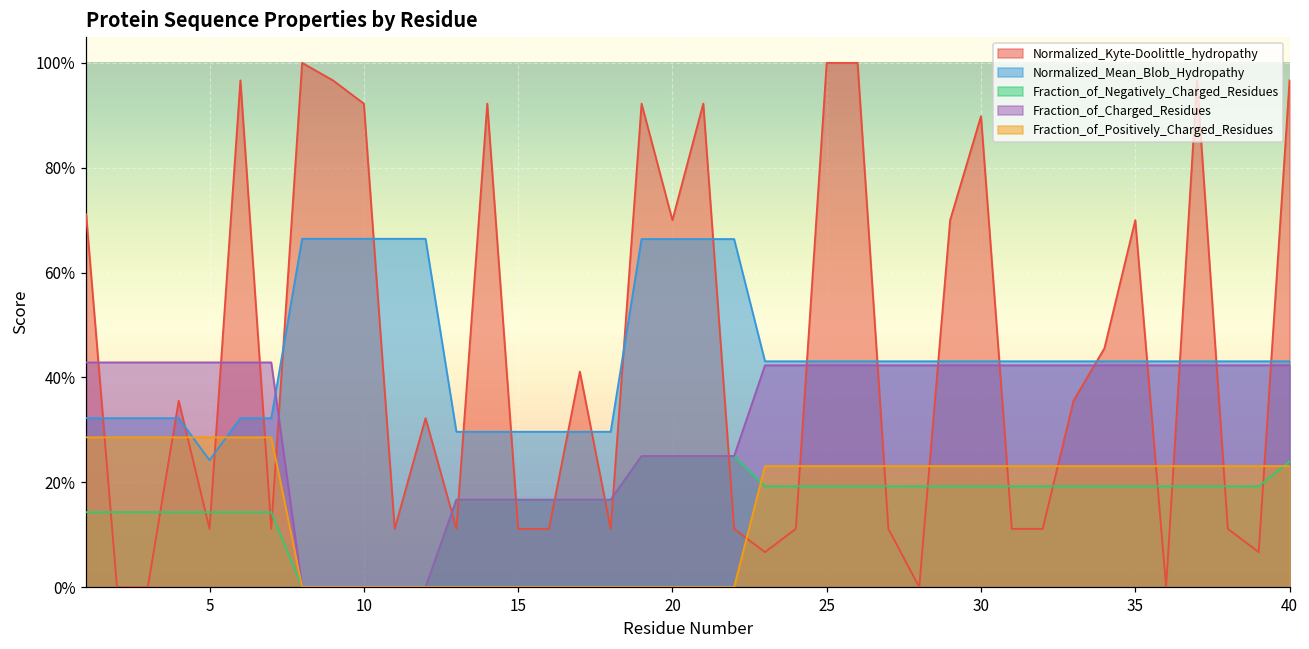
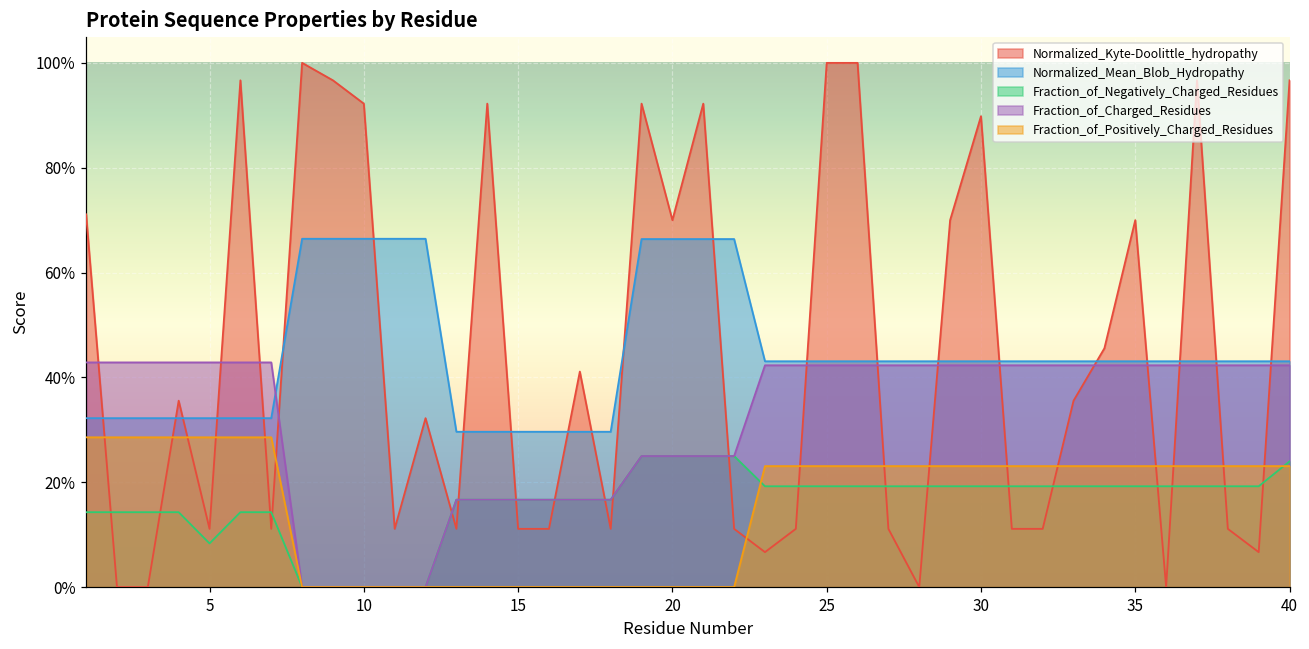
  {
    "Normalized_Kyte-Doolittle_hydropathy": {
      "5": "11%",
      "10": "92%",
      "15": "11%",
      "20": "70%",
      "25": "100%",
      "30": "90%",
      "35": "70%",
      "40": "97%"
    },
    "Normalized_Mean_Blob_Hydropathy": {
-     "5": "24%",
+     "5": "32%",
      "10": "66%",
      "15": "30%",
      "20": "66%",
      "25": "43%",
      "30": "43%",
      "35": "43%",
      "40": "43%"
    },
    "Fraction_of_Negatively_Charged_Residues": {
-     "5": "14%",
+     "5": "8%",
      "25": "19%",
      "30": "19%",
      "35": "19%",
      "40": "24%"
    },
    "Fraction_of_Charged_Residues": {
      "5": "43%",
      "25": "42%",
      "30": "42%",
      "35": "42%",
      "40": "42%"
    },
    "Fraction_of_Positively_Charged_Residues": {
      "5": "29%",
      "15": "0%",
      "20": "0%",
      "25": "23%",
      "30": "23%",
      "35": "23%",
      "40": "23%"
    }
  }
